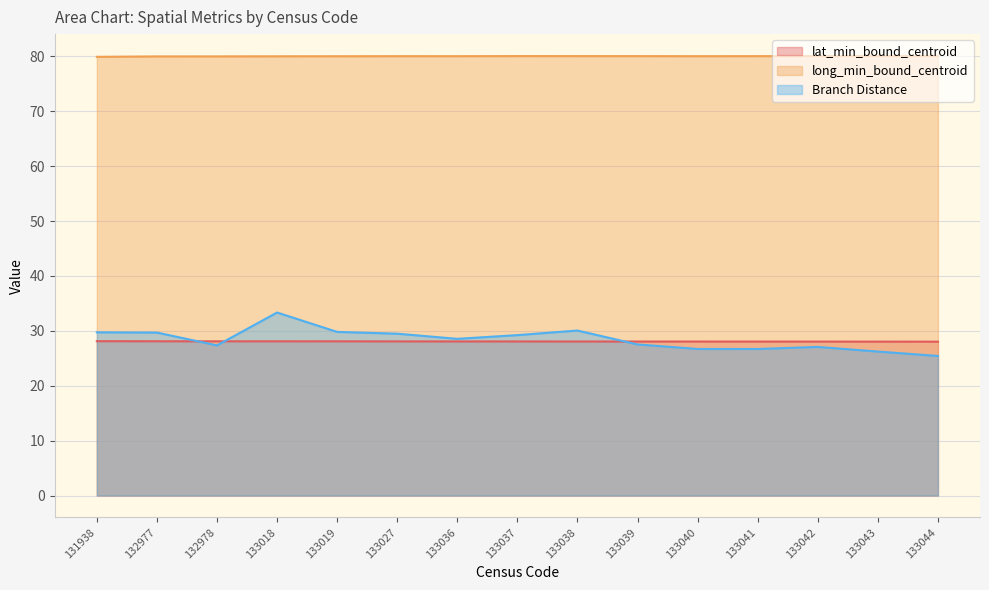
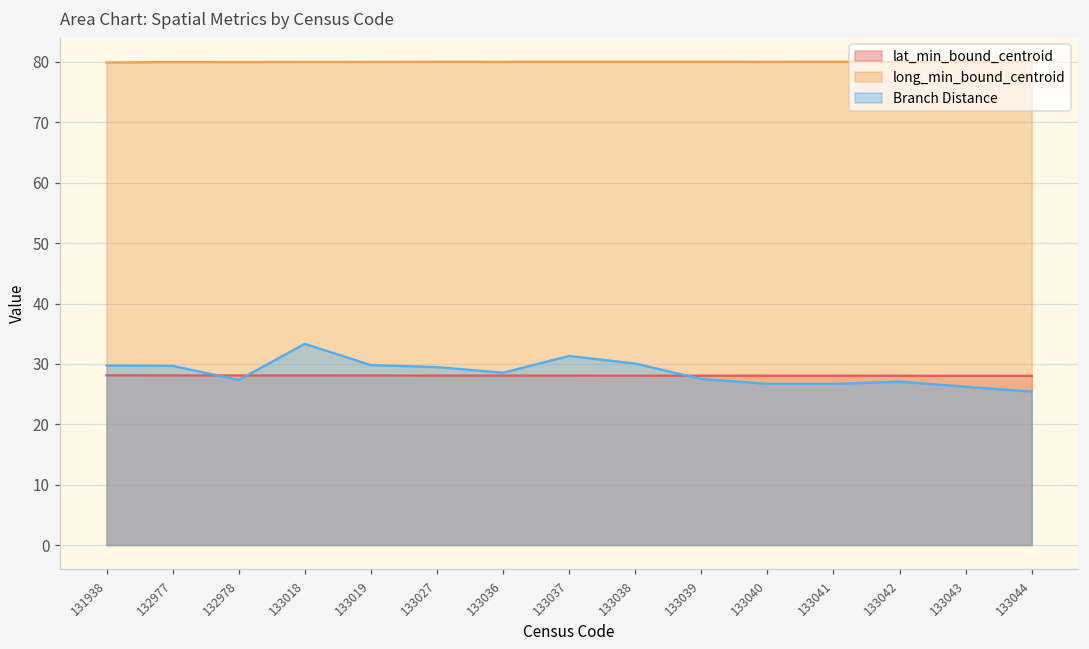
  {
    "Branch Distance": {
      "131938": 30,
      "132977": 30,
      "132978": 27,
      "133018": 33,
      "133019": 30,
      "133027": 29,
      "133036": 29,
-     "133037": 29,
+     "133037": 31,
      "133038": 30,
      "133039": 28,
      "133040": 27,
      "133041": 27,
      "133042": 27,
      "133043": 26,
      "133044": 25
    }
  }
